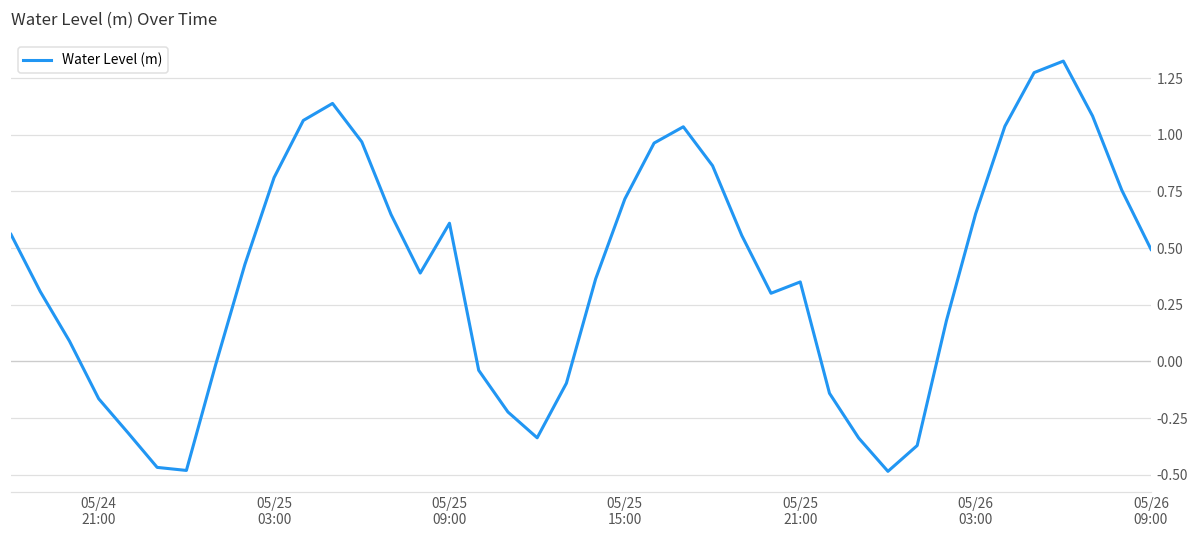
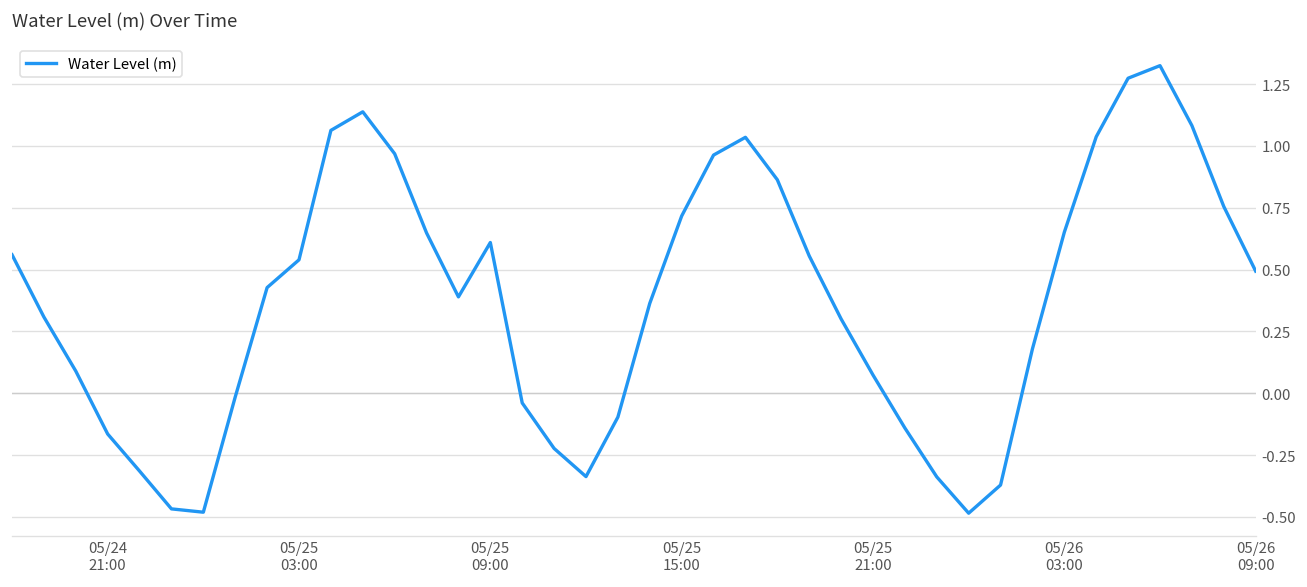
  {
    "05/24 21:00": -0.16,
-   "05/25 03:00": 0.81,
+   "05/25 03:00": 0.54,
    "05/25 09:00": 0.61,
    "05/25 15:00": 0.72,
-   "05/25 21:00": 0.35,
+   "05/25 21:00": 0.07,
    "05/26 03:00": 0.65,
    "05/26 09:00": 0.49
  }
